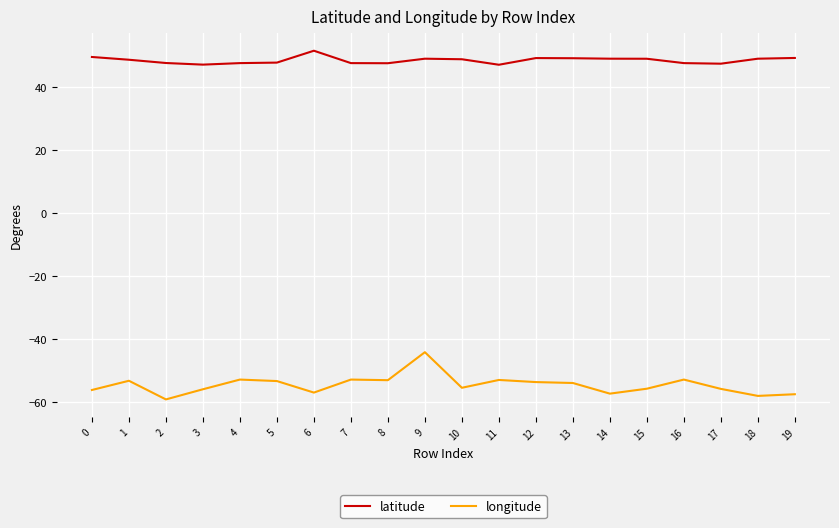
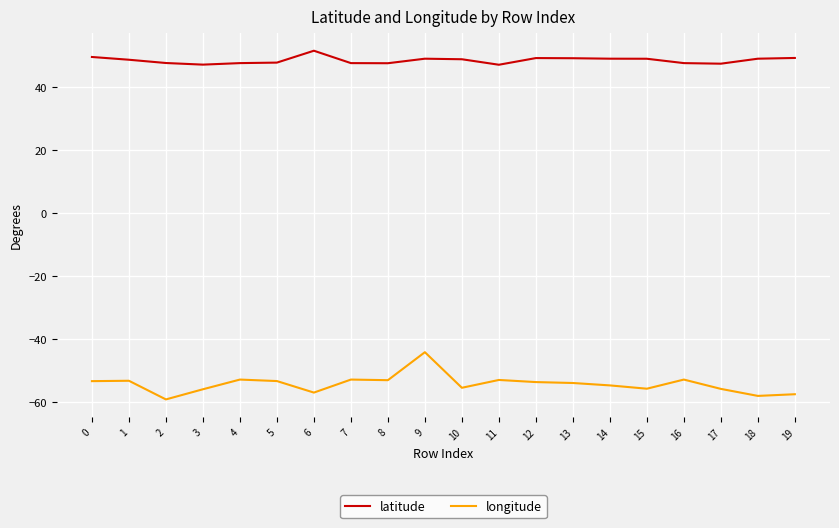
  {
    "latitude": {
      "0": 49,
      "1": 49,
      "2": 48,
      "3": 47,
      "4": 48,
      "5": 48,
      "6": 51,
      "7": 48,
      "8": 48,
      "9": 49,
      "10": 49,
      "11": 47,
      "12": 49,
      "13": 49,
      "14": 49,
      "15": 49,
      "16": 48,
      "17": 47,
      "18": 49,
      "19": 49
    },
    "longitude": {
-     "0": -56,
+     "0": -53,
      "1": -53,
      "2": -59,
      "3": -56,
      "4": -53,
      "5": -53,
      "6": -57,
      "7": -53,
      "8": -53,
      "9": -44,
      "10": -55,
      "11": -53,
      "12": -54,
      "13": -54,
-     "14": -57,
+     "14": -55,
      "15": -56,
      "16": -53,
      "17": -56,
      "18": -58,
      "19": -57
    }
  }
